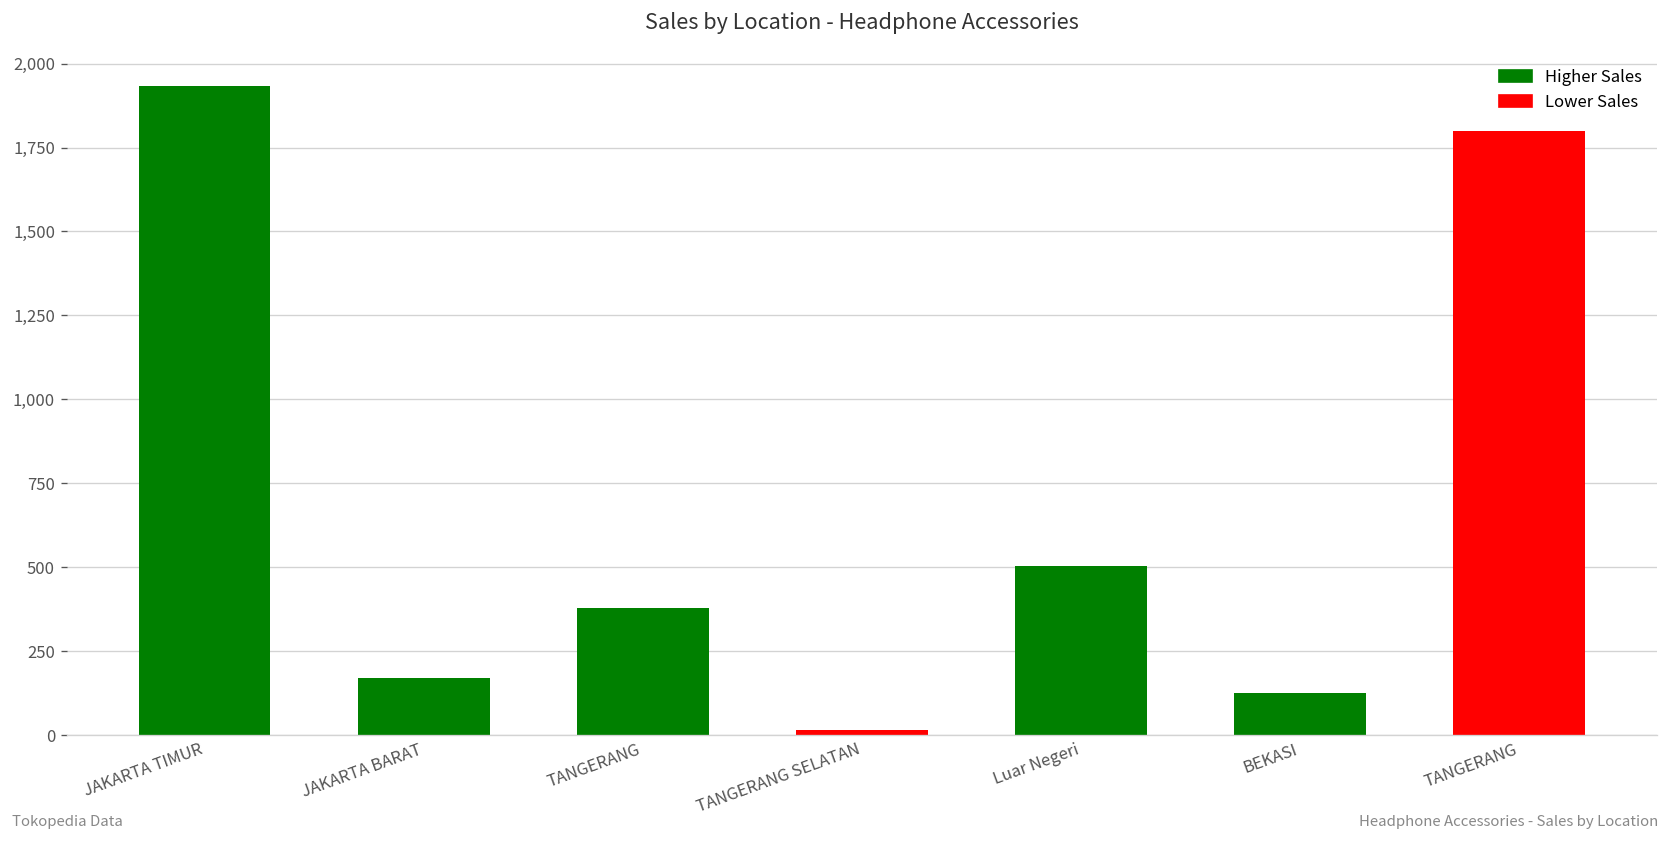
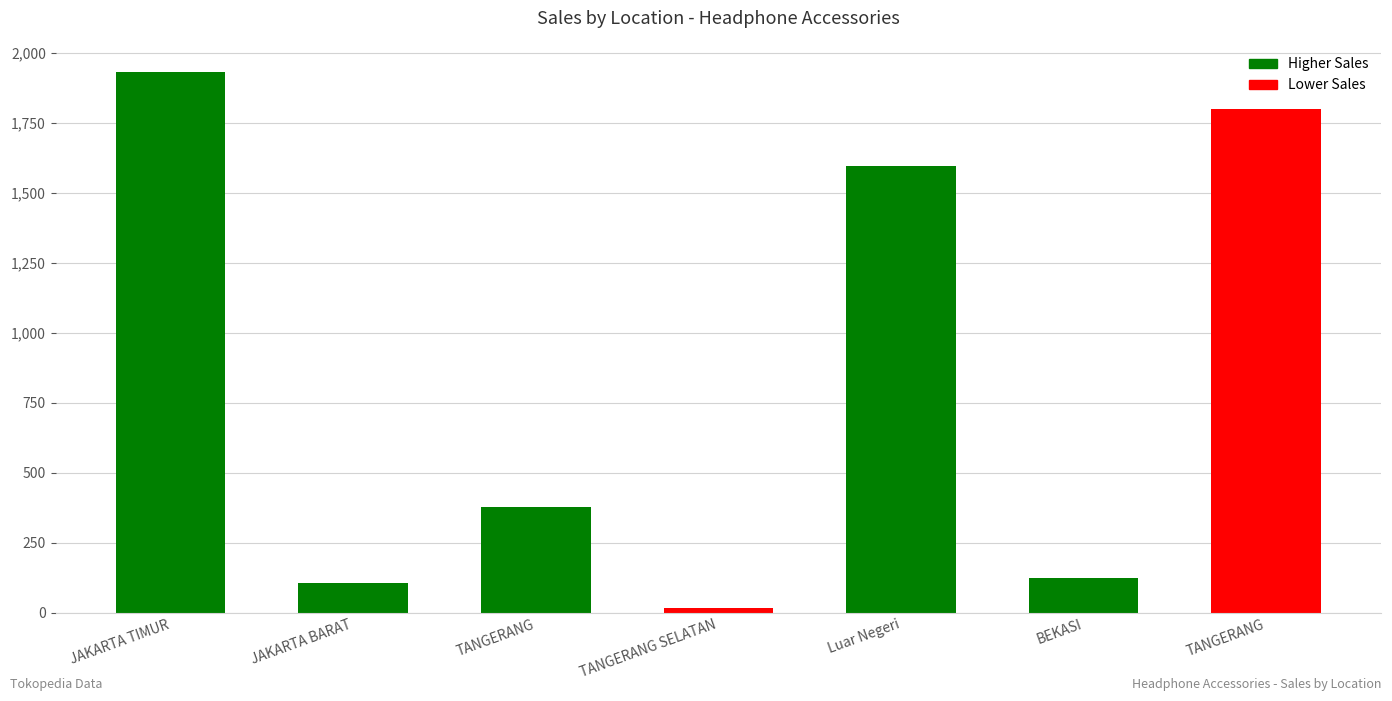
  {
    "JAKARTA TIMUR": "1,930",
-   "JAKARTA BARAT": "170",
+   "JAKARTA BARAT": "110",
    "TANGERANG SELATAN": "20",
-   "Luar Negeri": "510",
+   "Luar Negeri": "1,600",
    "BEKASI": "130"
  }
